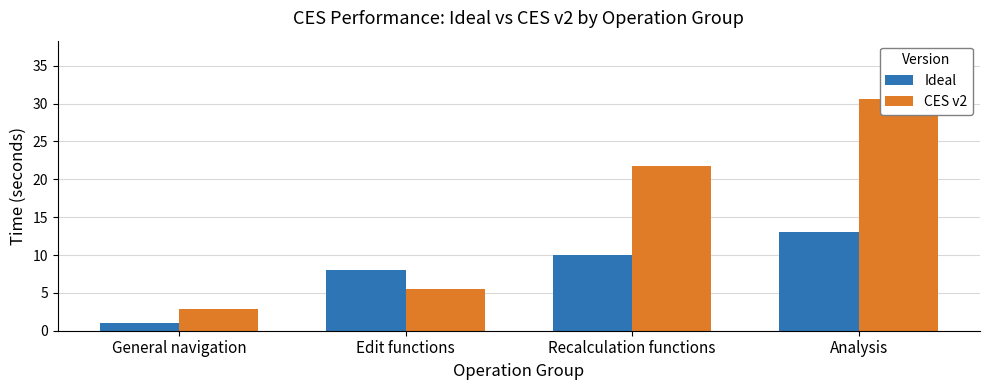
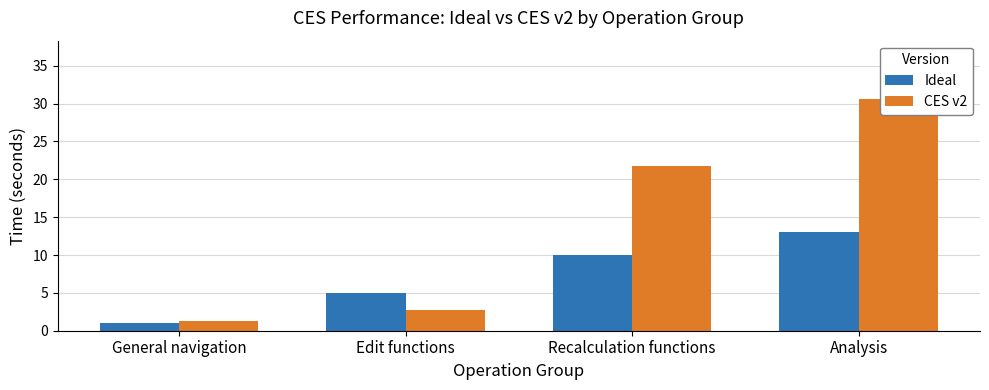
  {
    "Ideal": {
      "General navigation": 1,
-     "Edit functions": 8,
+     "Edit functions": 5,
      "Recalculation functions": 10,
      "Analysis": 13
    },
    "CES v2": {
-     "General navigation": 3,
-     "Edit functions": 6,
+     "General navigation": 1,
+     "Edit functions": 3,
      "Recalculation functions": 22
    }
  }
